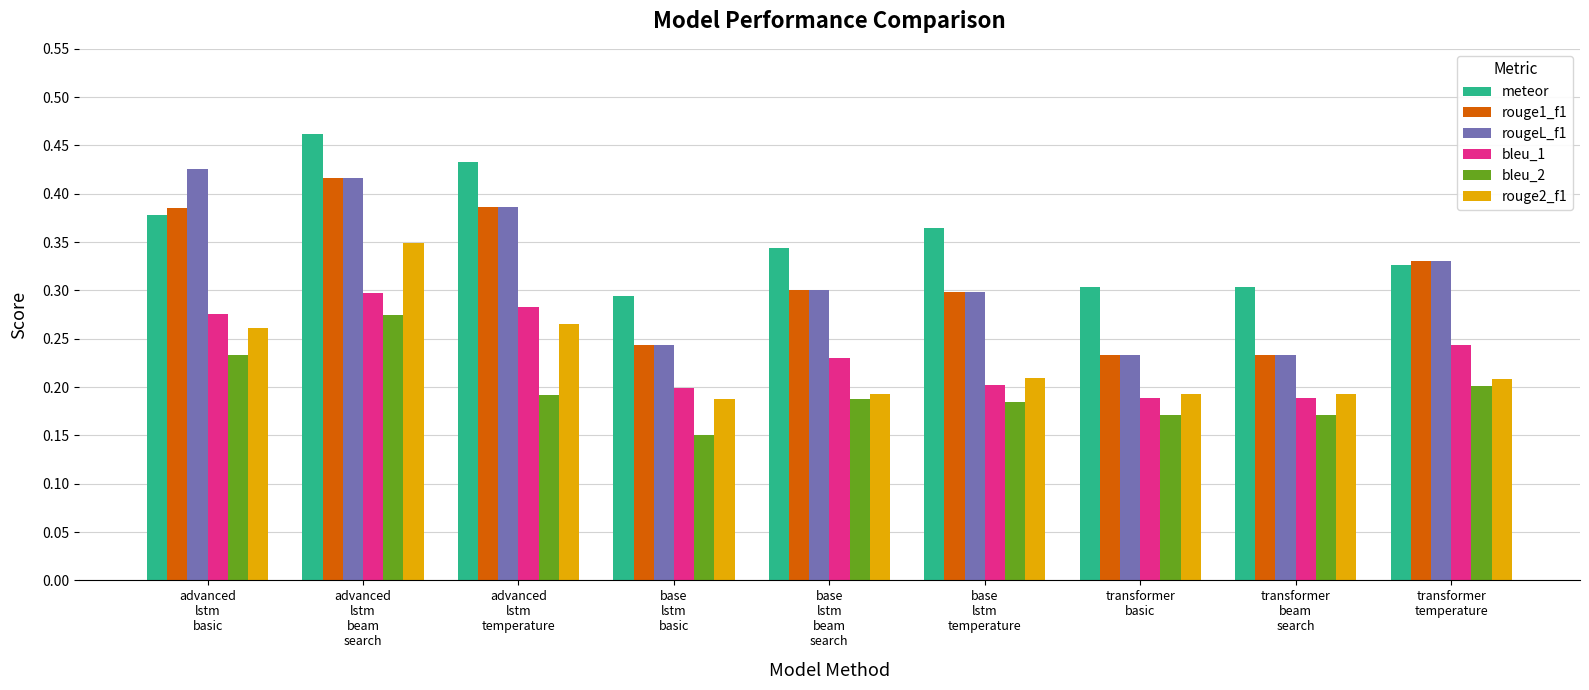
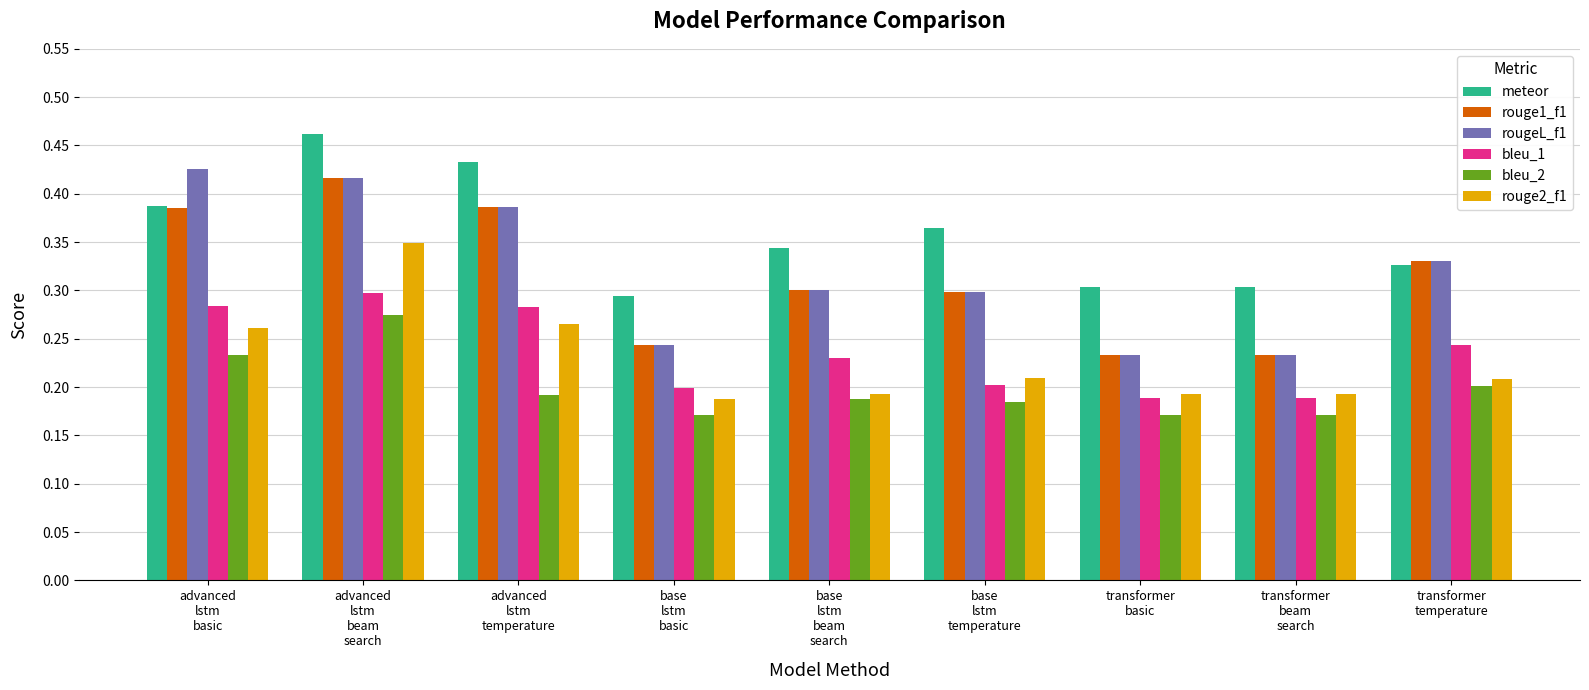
  {
    "meteor": {
-     "advanced lstm basic": 0.38,
+     "advanced lstm basic": 0.39,
      "advanced lstm beam search": 0.46,
      "advanced lstm temperature": 0.43,
      "base lstm basic": 0.29,
      "base lstm beam search": 0.34,
      "base lstm temperature": 0.36,
      "transformer basic": 0.30,
      "transformer beam search": 0.30,
      "transformer temperature": 0.33
    },
    "rouge1_f1": {
      "advanced lstm basic": 0.39,
      "advanced lstm beam search": 0.42,
      "advanced lstm temperature": 0.39,
      "base lstm basic": 0.24,
      "base lstm beam search": 0.30,
      "base lstm temperature": 0.30,
      "transformer basic": 0.23,
      "transformer beam search": 0.23,
      "transformer temperature": 0.33
    },
    "rougeL_f1": {
      "advanced lstm basic": 0.43,
      "advanced lstm beam search": 0.42,
      "advanced lstm temperature": 0.39,
      "base lstm basic": 0.24,
      "base lstm beam search": 0.30,
      "base lstm temperature": 0.30,
      "transformer basic": 0.23,
      "transformer beam search": 0.23,
      "transformer temperature": 0.33
    },
    "bleu_1": {
-     "advanced lstm basic": 0.275,
+     "advanced lstm basic": 0.284,
      "advanced lstm beam search": 0.30,
      "advanced lstm temperature": 0.28,
      "base lstm basic": 0.20,
      "base lstm beam search": 0.23,
      "base lstm temperature": 0.20,
      "transformer basic": 0.19,
      "transformer beam search": 0.19,
      "transformer temperature": 0.24
    },
    "bleu_2": {
      "advanced lstm basic": 0.23,
      "advanced lstm beam search": 0.27,
      "advanced lstm temperature": 0.19,
-     "base lstm basic": 0.15,
+     "base lstm basic": 0.17,
      "base lstm beam search": 0.19,
      "base lstm temperature": 0.18,
      "transformer basic": 0.17,
      "transformer beam search": 0.17,
      "transformer temperature": 0.20
    },
    "rouge2_f1": {
      "advanced lstm basic": 0.26,
      "advanced lstm beam search": 0.35,
      "advanced lstm temperature": 0.27,
      "base lstm basic": 0.19,
      "base lstm beam search": 0.19,
      "base lstm temperature": 0.21,
      "transformer basic": 0.19,
      "transformer beam search": 0.19,
      "transformer temperature": 0.21
    }
  }
